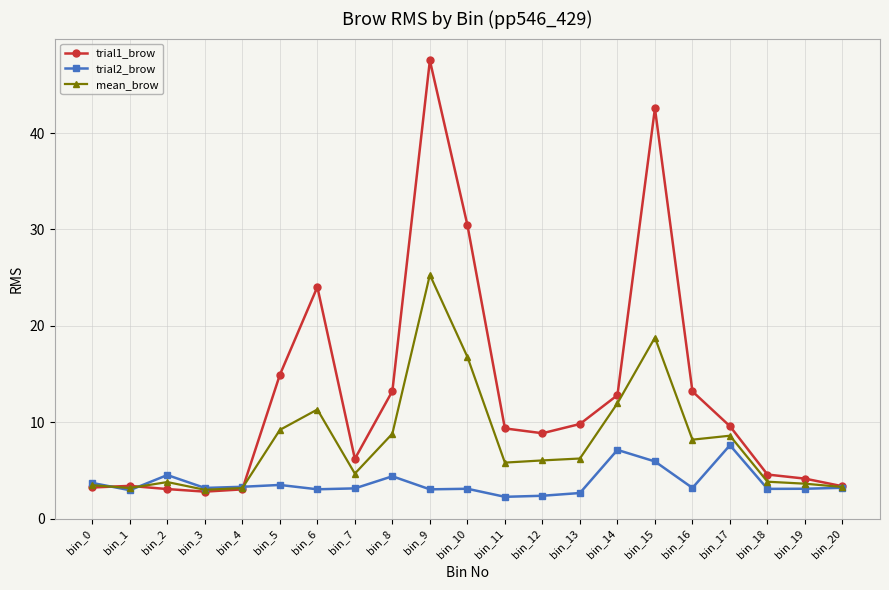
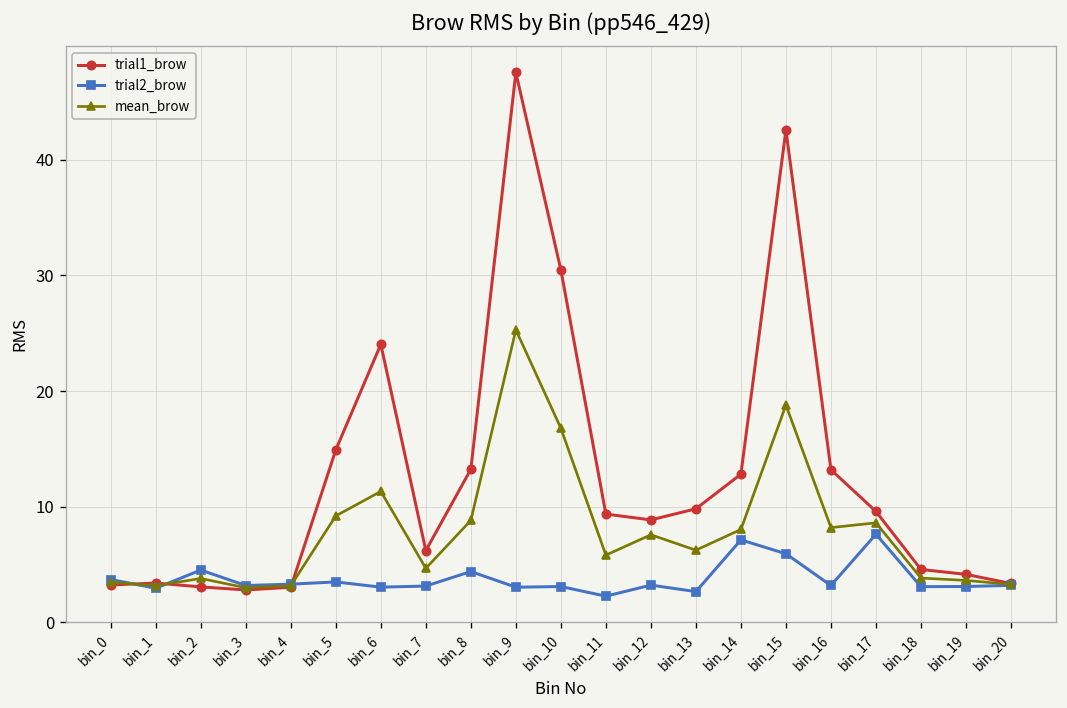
  {
    "trial1_brow": {
      "bin_2": 3,
      "bin_5": 15,
      "bin_6": 24,
      "bin_7": 6,
      "bin_8": 13,
      "bin_9": 48,
      "bin_10": 30,
      "bin_11": 9,
      "bin_12": 9,
      "bin_13": 10,
      "bin_14": 13,
      "bin_15": 43,
      "bin_16": 13,
      "bin_17": 10,
      "bin_18": 5,
      "bin_19": 4
    },
    "trial2_brow": {
      "bin_2": 5,
      "bin_5": 3,
      "bin_6": 3,
      "bin_7": 3,
      "bin_8": 4,
      "bin_9": 3,
      "bin_10": 3,
      "bin_11": 2,
-     "bin_12": 2,
+     "bin_12": 3,
      "bin_13": 3,
      "bin_14": 7,
      "bin_15": 6,
      "bin_16": 3,
      "bin_17": 8,
      "bin_18": 3,
      "bin_19": 3
    },
    "mean_brow": {
      "bin_2": 4,
      "bin_5": 9,
      "bin_6": 11,
      "bin_7": 5,
      "bin_8": 9,
      "bin_9": 25,
      "bin_10": 17,
      "bin_11": 6,
-     "bin_12": 6,
+     "bin_12": 8,
      "bin_13": 6,
-     "bin_14": 12,
+     "bin_14": 8,
      "bin_15": 19,
      "bin_16": 8,
      "bin_17": 9,
      "bin_18": 4,
      "bin_19": 4
    }
  }
